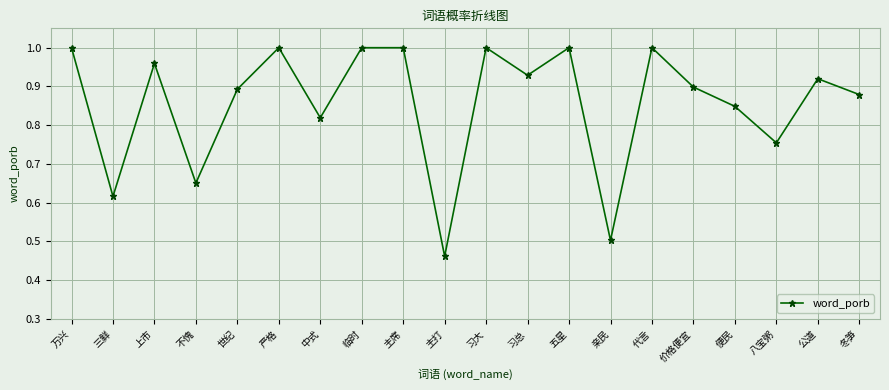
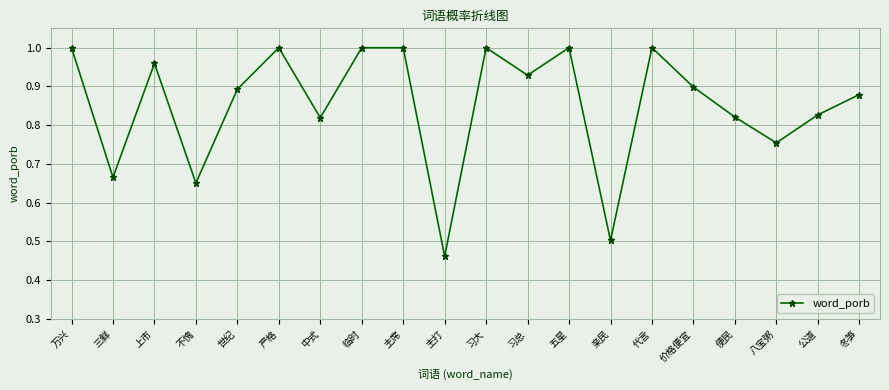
  {
    "万兴": 1.00,
-   "三鲜": 0.62,
+   "三鲜": 0.67,
    "上市": 0.96,
    "不愧": 0.65,
    "世纪": 0.89,
    "严格": 1.00,
    "中式": 0.82,
    "临时": 1.00,
    "主席": 1.00,
    "主打": 0.46,
    "习大": 1.00,
    "习总": 0.93,
    "五星": 1.00,
    "亲民": 0.50,
    "代言": 1.00,
    "价格便宜": 0.90,
-   "便民": 0.85,
+   "便民": 0.82,
    "八宝粥": 0.75,
-   "公道": 0.92,
+   "公道": 0.83,
    "冬笋": 0.88
  }
